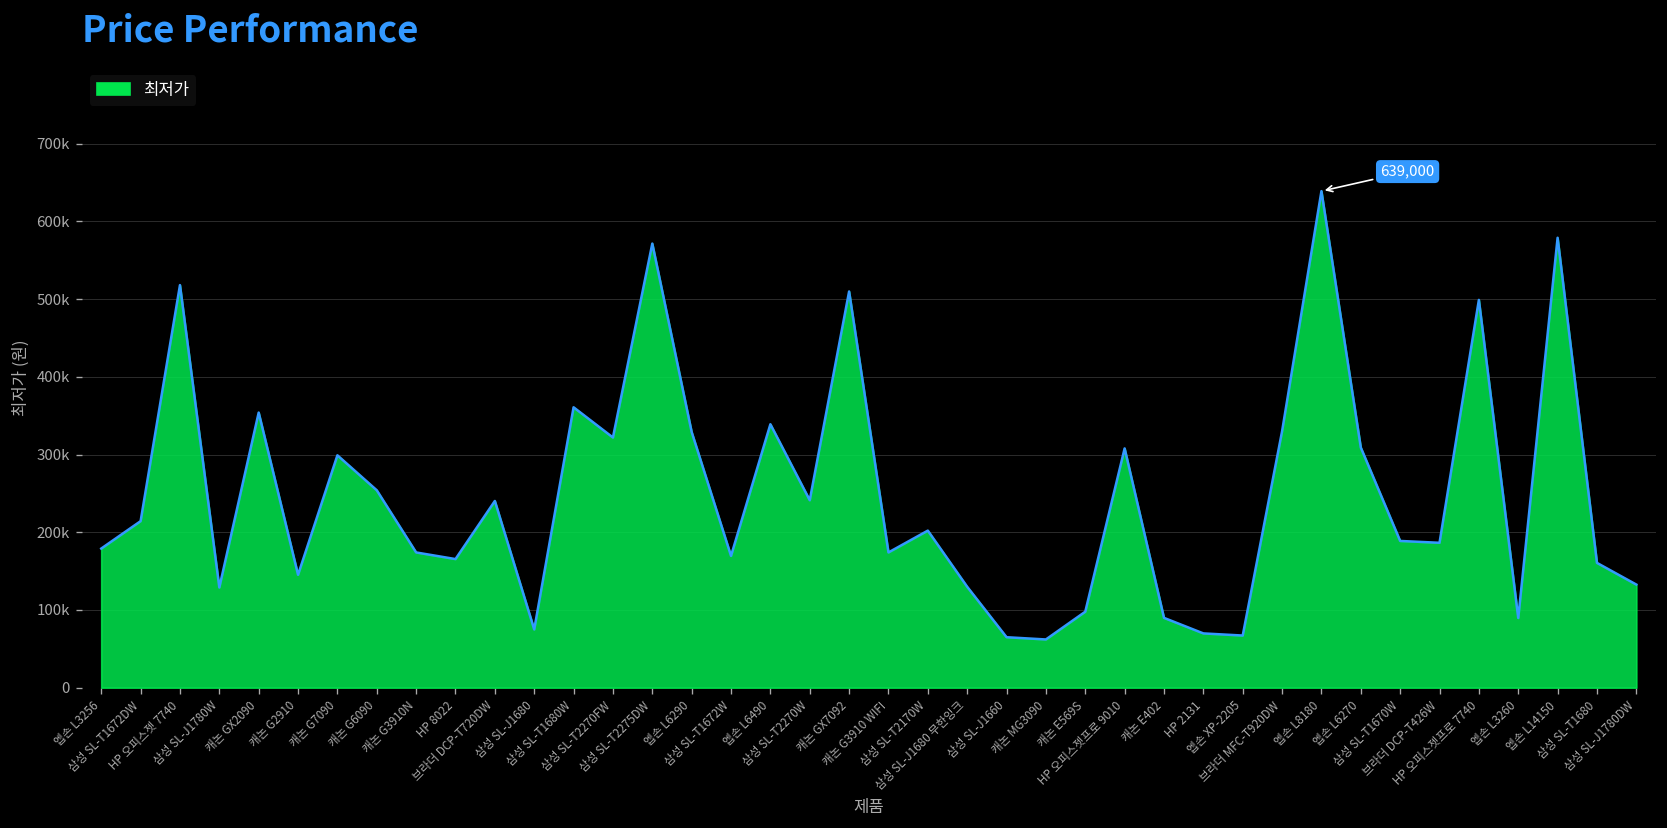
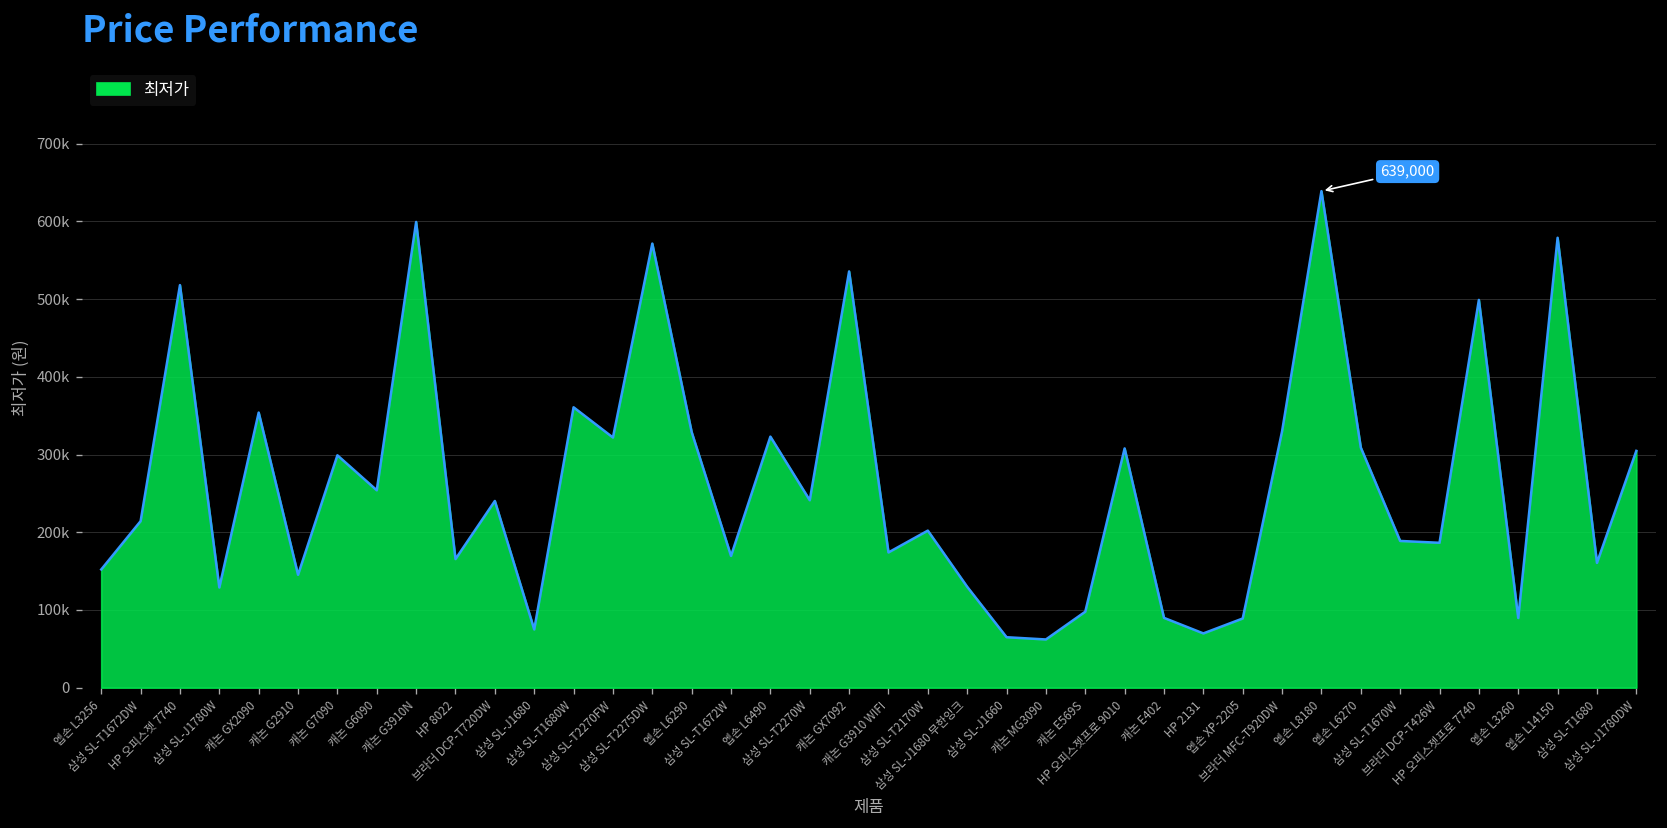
  {
-   "엡손 L3256": 180000,
+   "엡손 L3256": 150000,
    "삼성 SL-T1672DW": 210000,
    "HP 오피스젯 7740": 520000,
    "삼성 SL-J1780W": 130000,
    "캐논 GX2090": 350000,
    "캐논 G2910": 150000,
    "캐논 G7090": 300000,
    "캐논 G6090": 250000,
-   "캐논 G3910N": 170000,
+   "캐논 G3910N": 600000,
    "HP 8022": 170000,
    "브라더 DCP-T720DW": 240000,
    "삼성 SL-J1680": 70000,
    "삼성 SL-T1680W": 360000,
    "삼성 SL-T2270FW": 320000,
    "삼성 SL-T2275DW": 570000,
    "엡손 L6290": 330000,
    "삼성 SL-T1672W": 170000,
-   "엡손 L6490": 340000,
+   "엡손 L6490": 320000,
    "삼성 SL-T2270W": 240000,
-   "캐논 GX7092": 510000,
+   "캐논 GX7092": 540000,
    "캐논 G3910 WIFI": 170000,
    "삼성 SL-T2170W": 200000,
    "삼성 SL-J1680 무한잉크": 130000,
    "삼성 SL-J1660": 60000,
    "캐논 MG3090": 60000,
    "캐논 E569S": 100000,
    "HP 오피스젯프로 9010": 310000,
    "캐논 E402": 90000,
    "HP 2131": 70000,
-   "엡손 XP-2205": 70000,
+   "엡손 XP-2205": 90000,
    "브라더 MFC-T920DW": 330000,
    "엡손 L6270": 310000,
    "삼성 SL-T1670W": 190000,
    "브라더 DCP-T426W": 190000,
    "HP 오피스젯프로 7740": 500000,
    "엡손 L3260": 90000,
    "엡손 L14150": 580000,
    "삼성 SL-T1680": 160000,
-   "삼성 SL-J1780DW": 130000
+   "삼성 SL-J1780DW": 300000
  }
